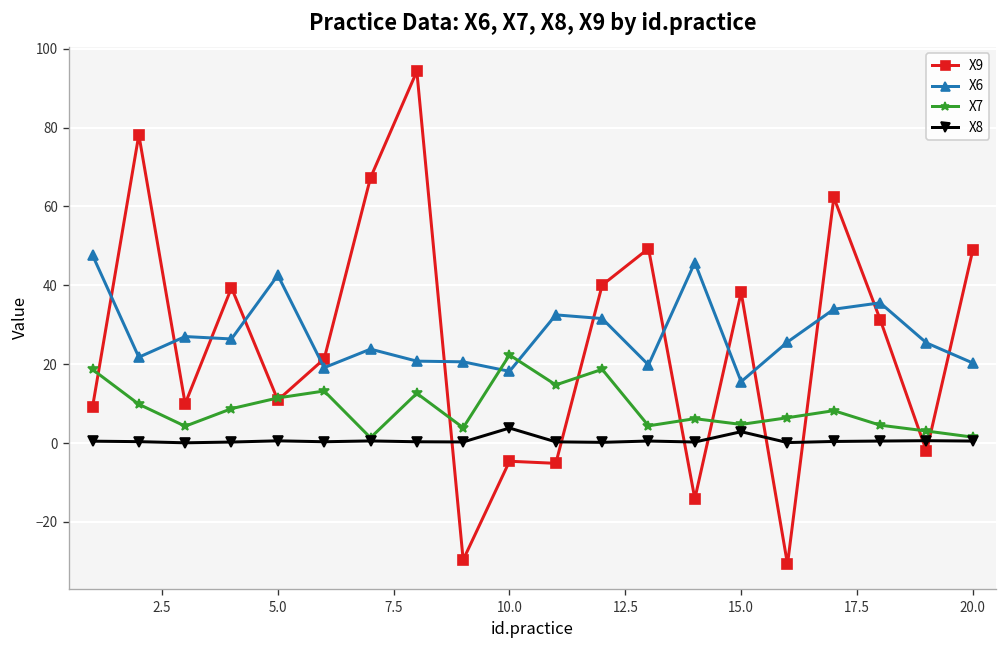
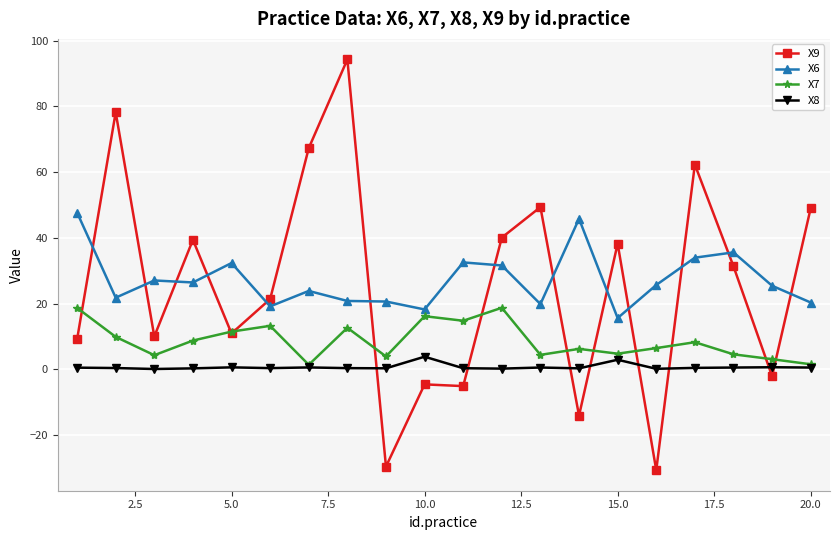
  {
    "X9": {
      "10.0": -5,
      "15.0": 38,
      "20.0": 49
    },
    "X6": {
-     "5.0": 43,
+     "5.0": 32,
      "10.0": 18,
      "15.0": 16,
      "20.0": 20
    },
    "X7": {
-     "10.0": 22,
+     "10.0": 16,
      "15.0": 5,
      "20.0": 2
    },
    "X8": {
      "5.0": 1,
      "10.0": 4,
      "15.0": 3,
      "20.0": 1
    }
  }
